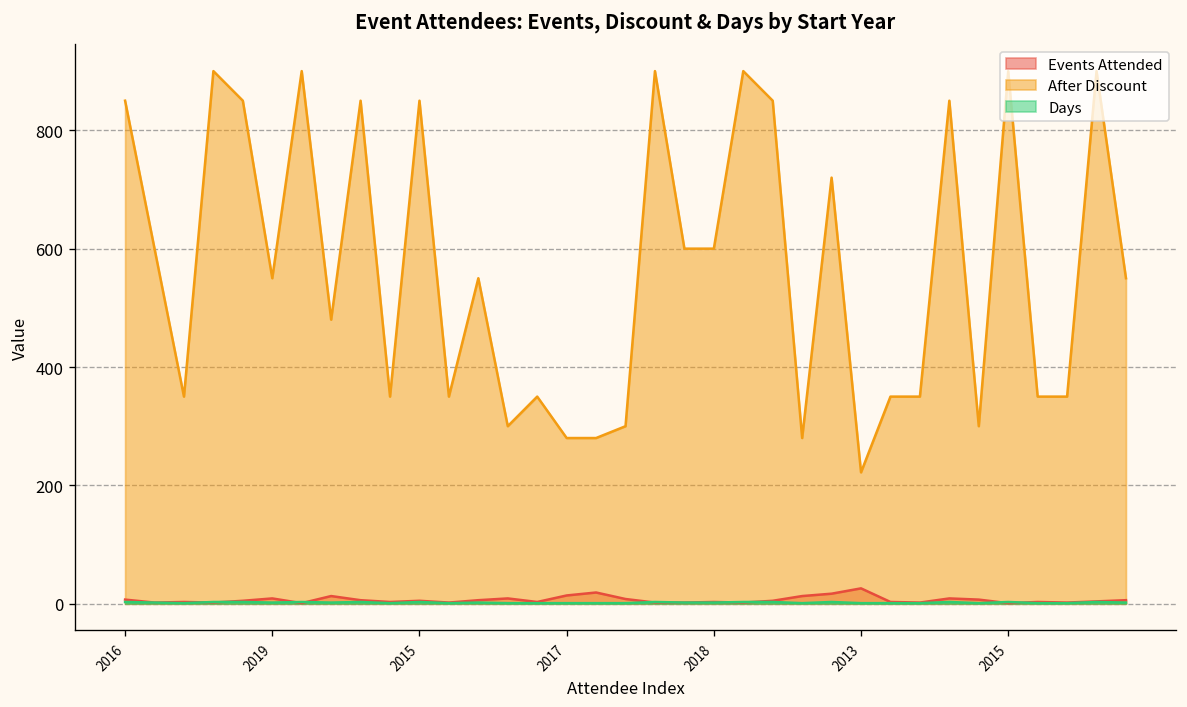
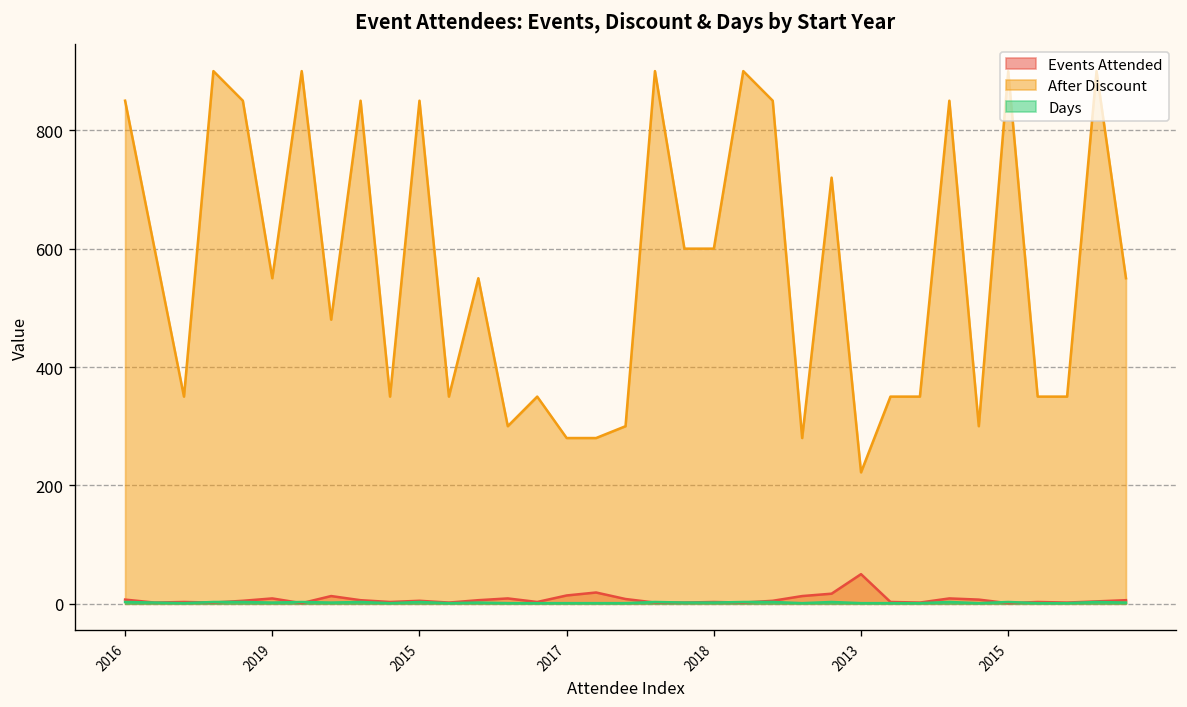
  {
    "Events Attended": {
-     "2013": 30
+     "2013": 50
    },
    "After Discount": {
      "2013": 220
    },
    "Days": {
      "2013": 0
    }
  }
